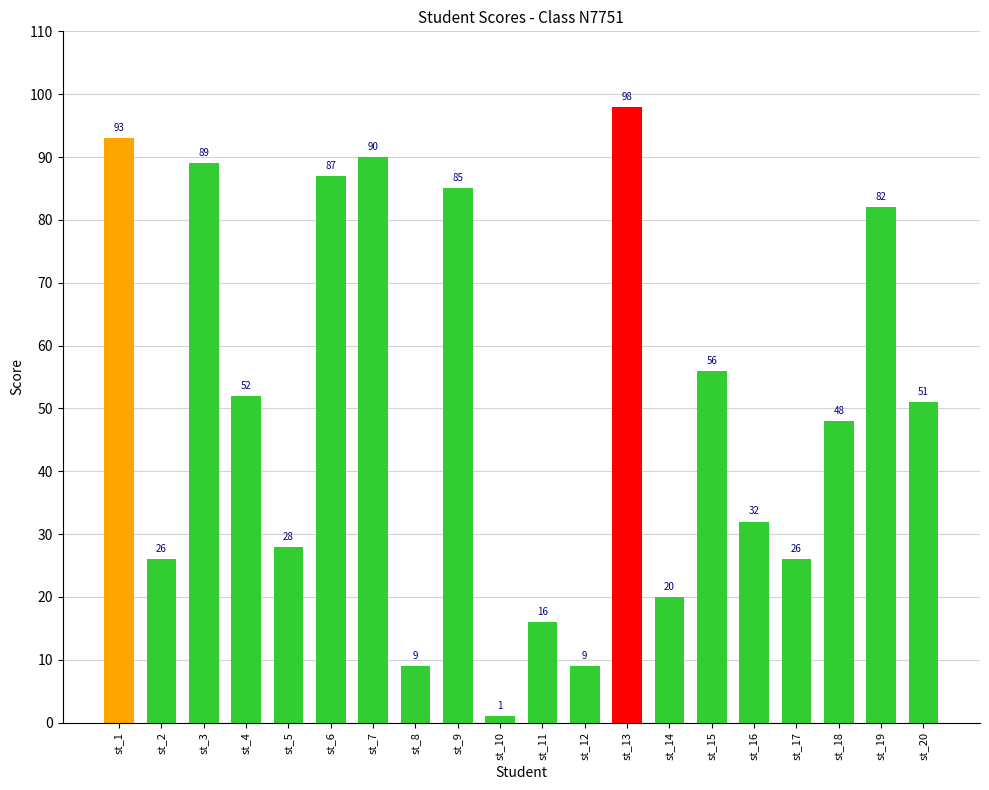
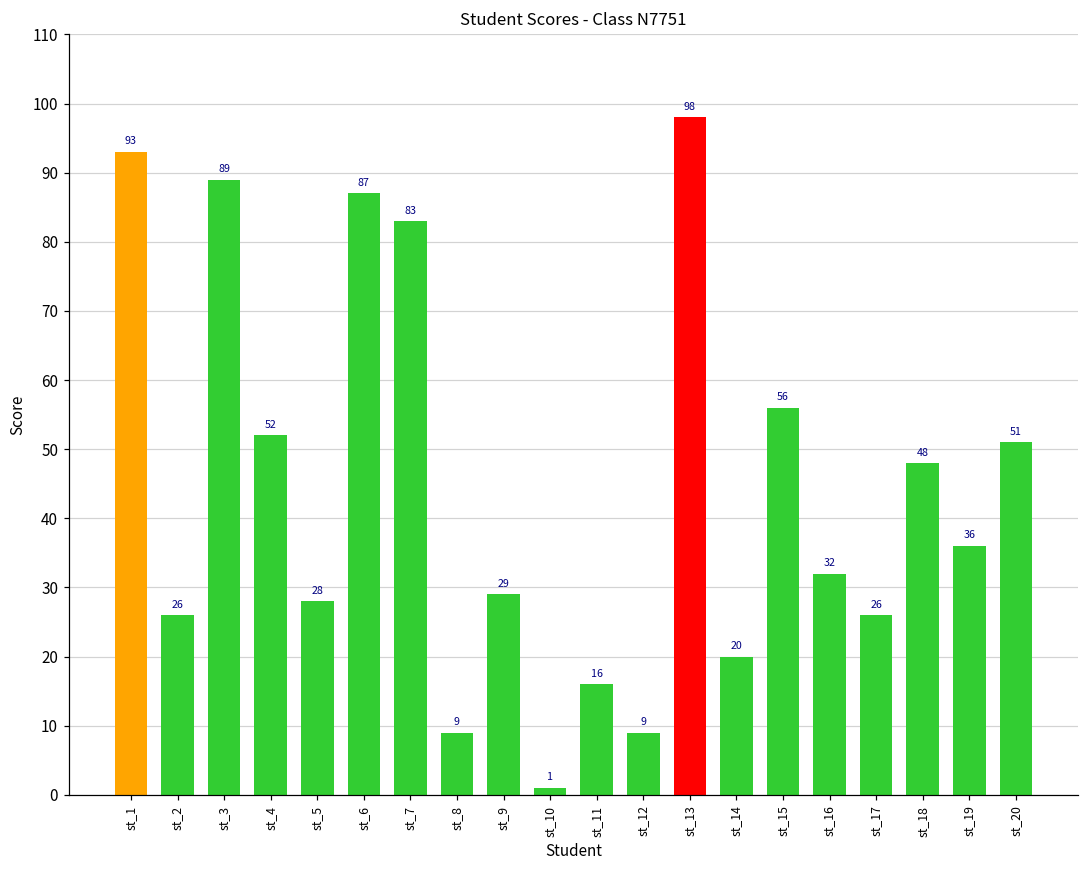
  {
    "st_1": 93,
    "st_2": 26,
    "st_3": 89,
    "st_4": 52,
    "st_5": 28,
    "st_6": 87,
-   "st_7": 90,
+   "st_7": 83,
    "st_8": 9,
-   "st_9": 85,
+   "st_9": 29,
    "st_10": 1,
    "st_11": 16,
    "st_12": 9,
    "st_13": 98,
    "st_14": 20,
    "st_15": 56,
    "st_16": 32,
    "st_17": 26,
    "st_18": 48,
-   "st_19": 82,
+   "st_19": 36,
    "st_20": 51
  }
